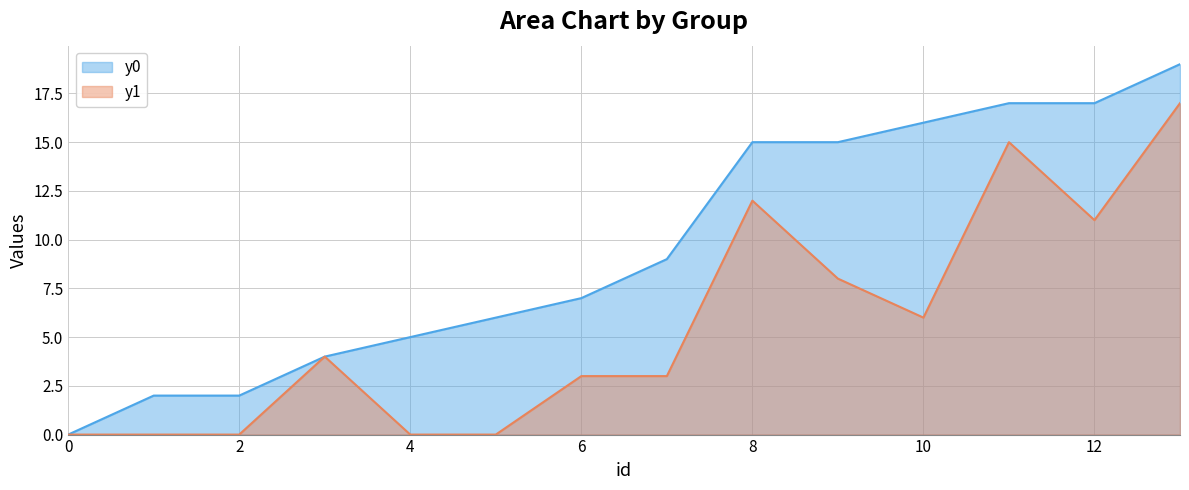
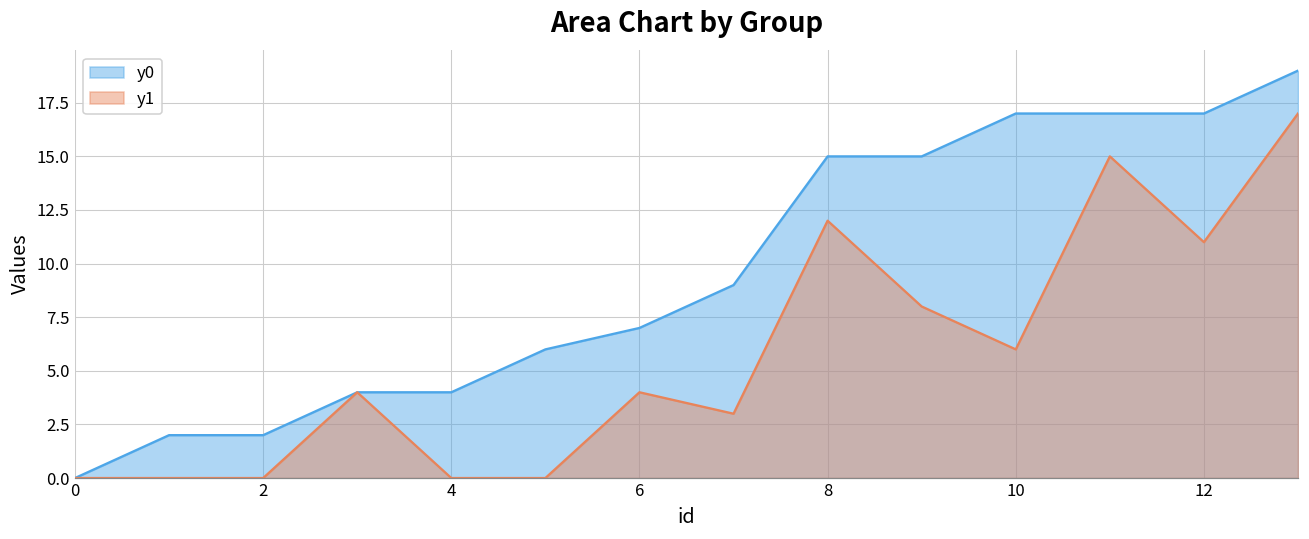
  {
    "y0": {
      "2": 2,
-     "4": 5,
+     "4": 4,
      "6": 7,
      "8": 15,
-     "10": 16,
+     "10": 17,
      "12": 17
    },
    "y1": {
      "2": 0,
      "4": 0,
-     "6": 3,
+     "6": 4,
      "8": 12,
      "10": 6,
      "12": 11
    }
  }
